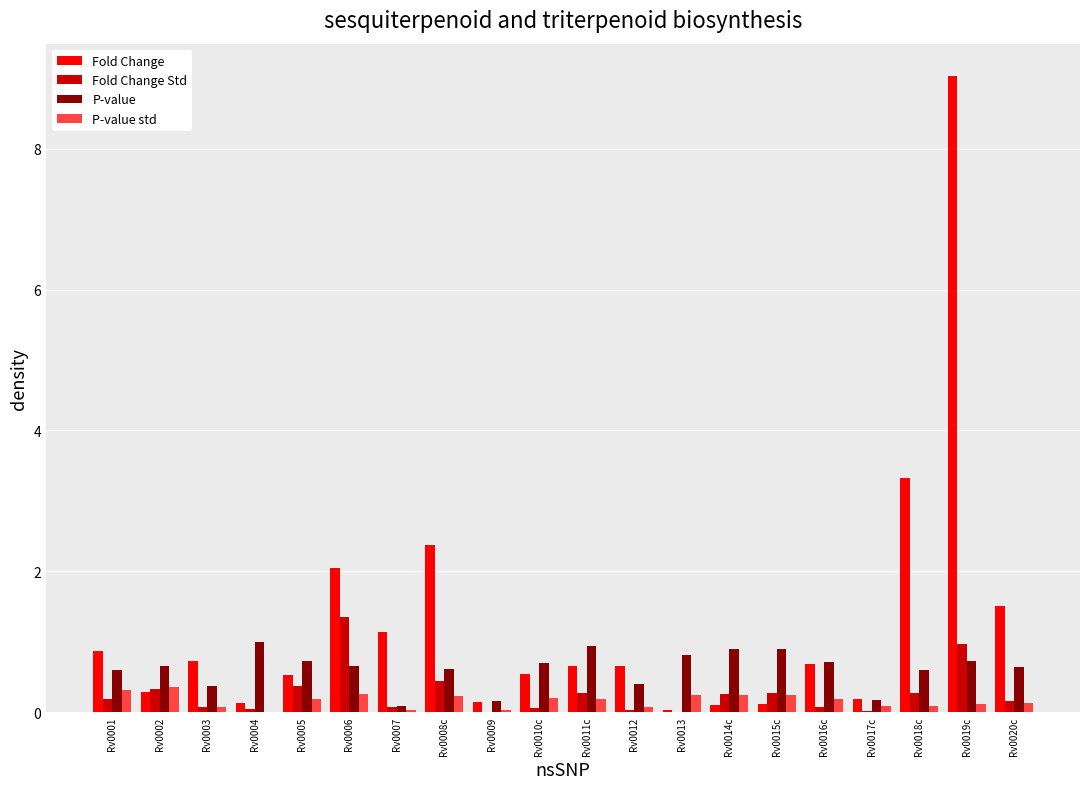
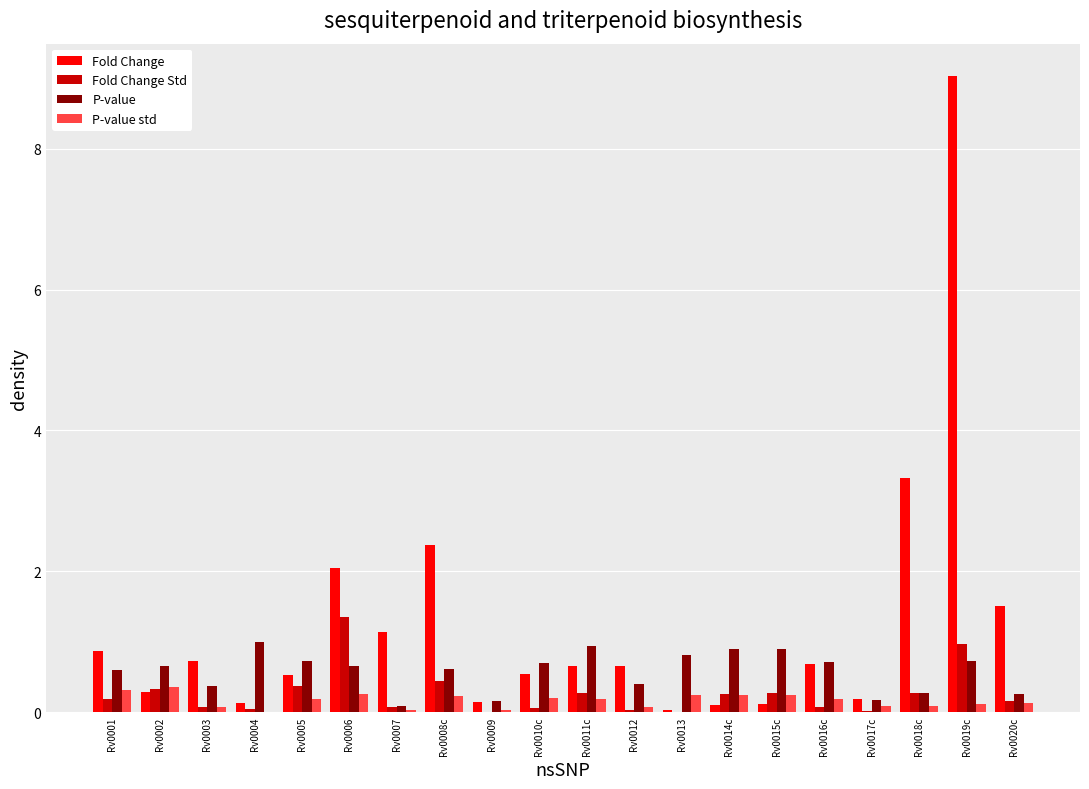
  {
    "P-value": {
      "Rv0001": 0.6,
      "Rv0002": 0.7,
      "Rv0003": 0.4,
      "Rv0004": 1.0,
      "Rv0005": 0.7,
      "Rv0006": 0.7,
      "Rv0007": 0.1,
      "Rv0008c": 0.6,
      "Rv0009": 0.2,
      "Rv0010c": 0.7,
      "Rv0011c": 0.9,
      "Rv0012": 0.4,
      "Rv0013": 0.8,
      "Rv0014c": 0.9,
      "Rv0015c": 0.9,
      "Rv0016c": 0.7,
      "Rv0017c": 0.2,
-     "Rv0018c": 0.6,
+     "Rv0018c": 0.3,
      "Rv0019c": 0.7,
-     "Rv0020c": 0.6
+     "Rv0020c": 0.3
    },
    "P-value std": {
      "Rv0001": 0.3,
      "Rv0002": 0.4,
      "Rv0003": 0.1,
      "Rv0005": 0.2,
      "Rv0006": 0.3,
      "Rv0008c": 0.2,
      "Rv0010c": 0.2,
      "Rv0011c": 0.2,
      "Rv0012": 0.1,
      "Rv0013": 0.2,
      "Rv0014c": 0.2,
      "Rv0015c": 0.2,
      "Rv0016c": 0.2,
      "Rv0017c": 0.1,
      "Rv0018c": 0.1,
      "Rv0019c": 0.1,
      "Rv0020c": 0.1
    }
  }
